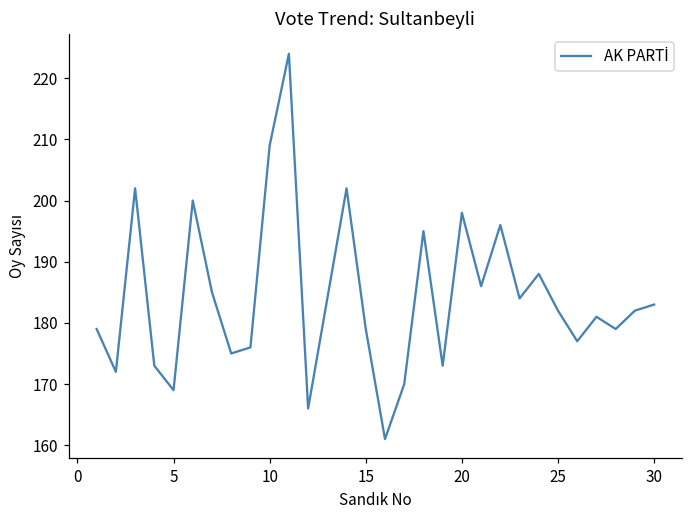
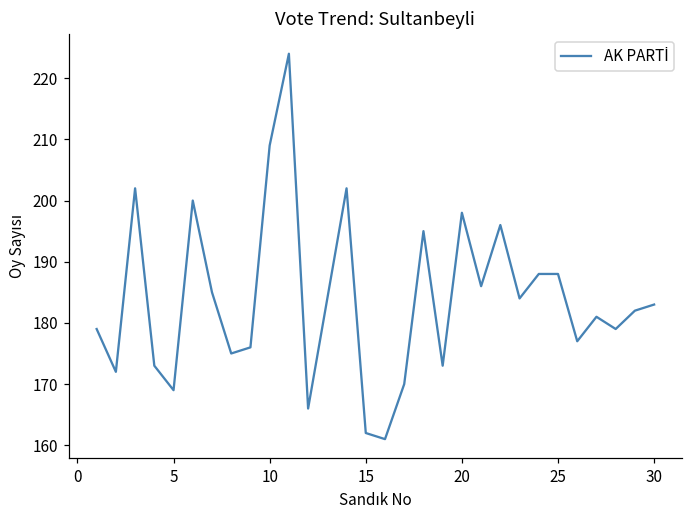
  {
    "5": 169,
    "10": 209,
-   "15": 179,
+   "15": 162,
    "20": 198,
-   "25": 182,
+   "25": 188,
    "30": 183
  }
